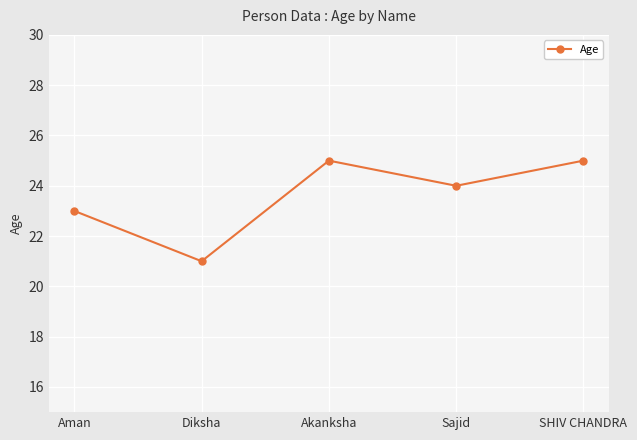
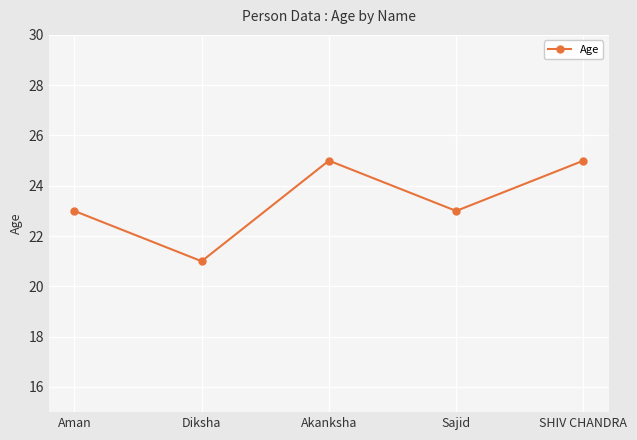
  {
    "Aman": 23,
    "Diksha": 21,
    "Akanksha": 25,
-   "Sajid": 24,
+   "Sajid": 23,
    "SHIV CHANDRA": 25
  }
